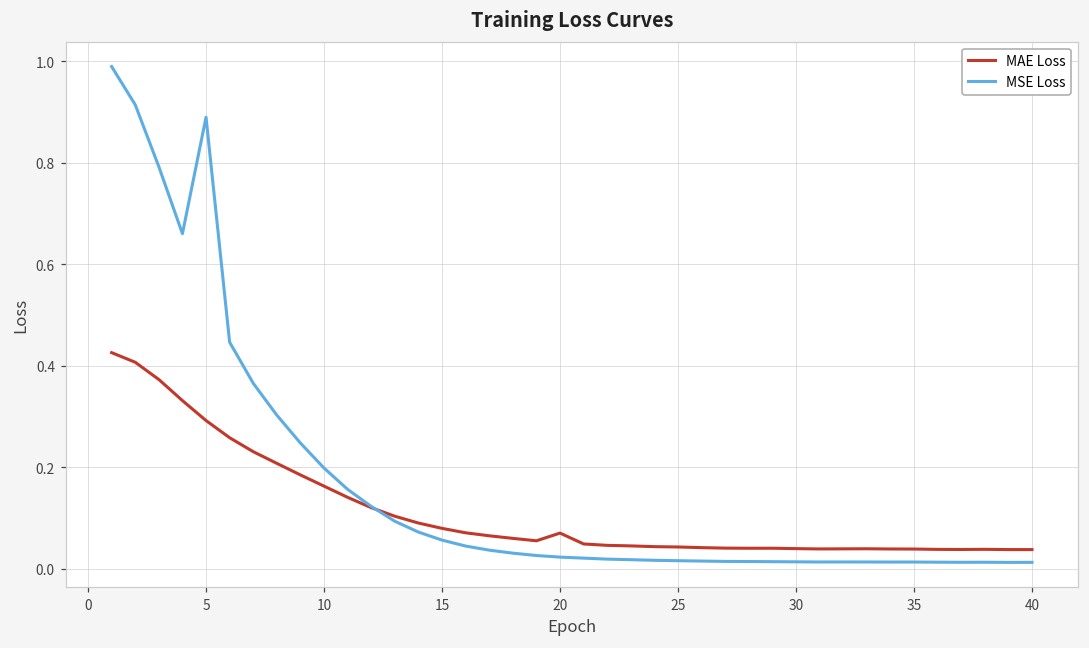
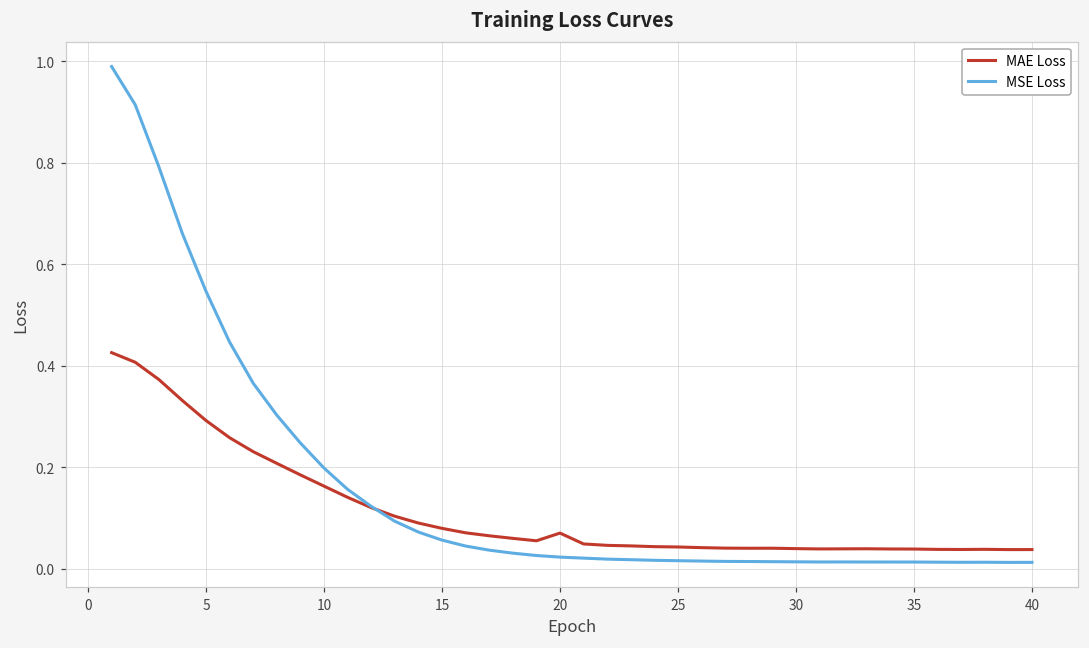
  {
    "MAE Loss": {
      "5": 0.29,
      "10": 0.16,
      "15": 0.08,
      "20": 0.07,
      "25": 0.04,
      "30": 0.04,
      "35": 0.04,
      "40": 0.04
    },
    "MSE Loss": {
-     "5": 0.89,
+     "5": 0.55,
      "10": 0.20,
      "15": 0.06,
      "20": 0.02,
      "25": 0.02,
      "30": 0.01,
      "35": 0.01,
      "40": 0.01
    }
  }
